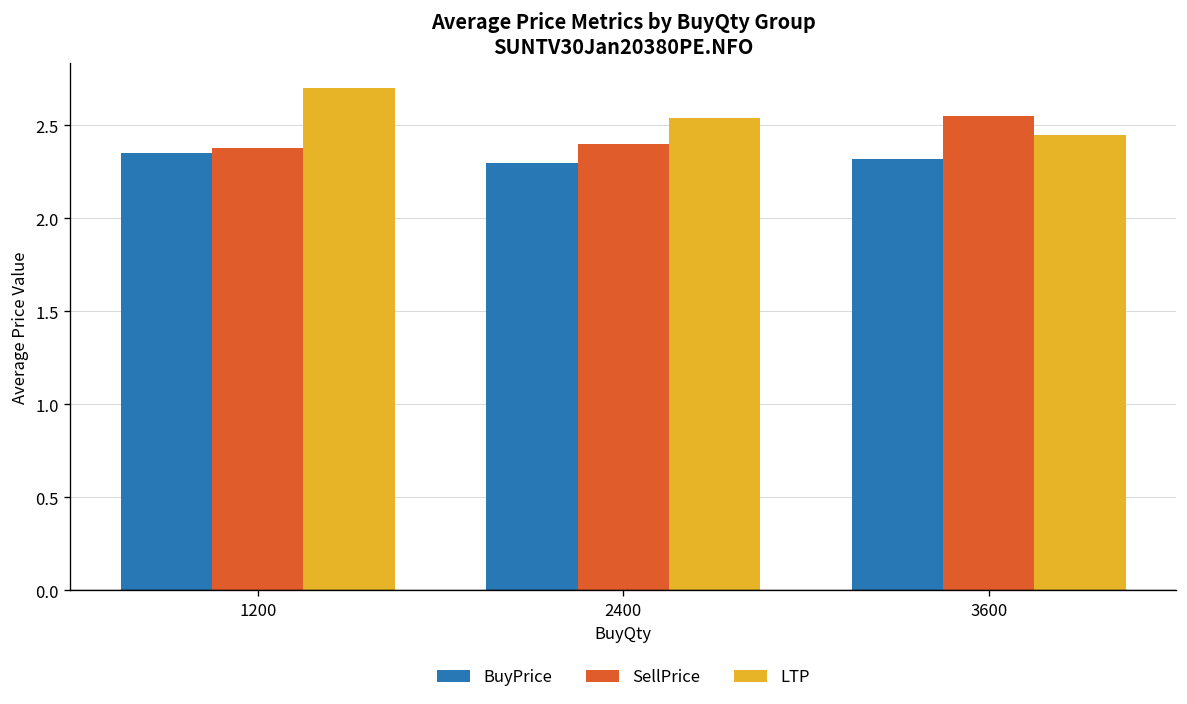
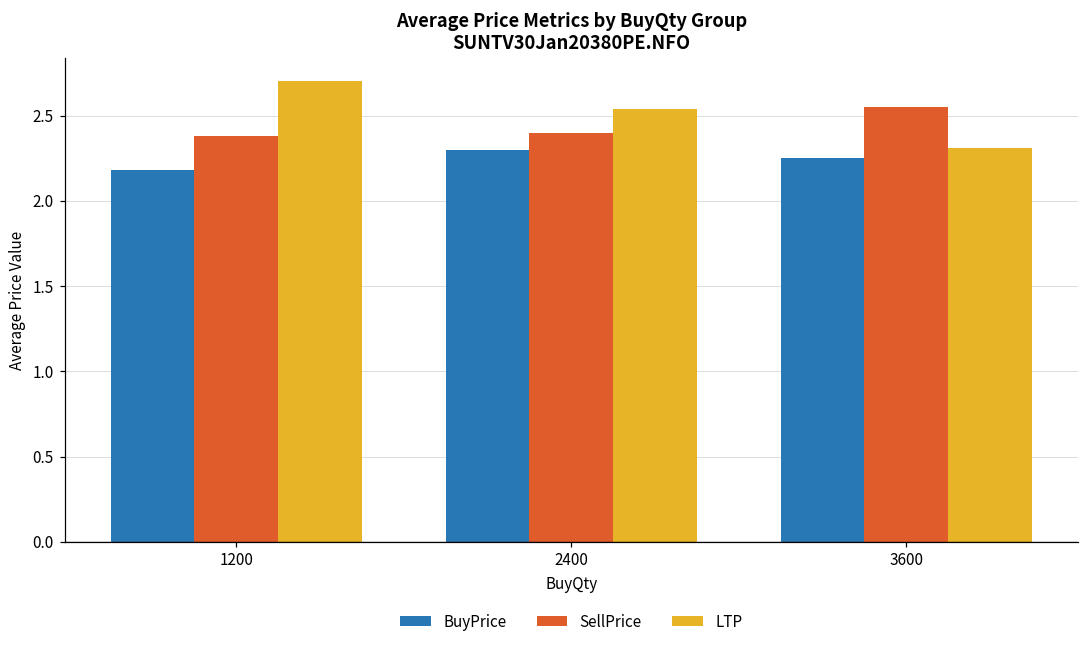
  {
    "BuyPrice": {
-     "1200": 2.35,
+     "1200": 2.18,
      "2400": 2.30,
-     "3600": 2.32
+     "3600": 2.25
    },
    "SellPrice": {
      "1200": 2.38,
      "2400": 2.40,
      "3600": 2.55
    },
    "LTP": {
      "1200": 2.70,
      "2400": 2.54,
-     "3600": 2.45
+     "3600": 2.31
    }
  }
